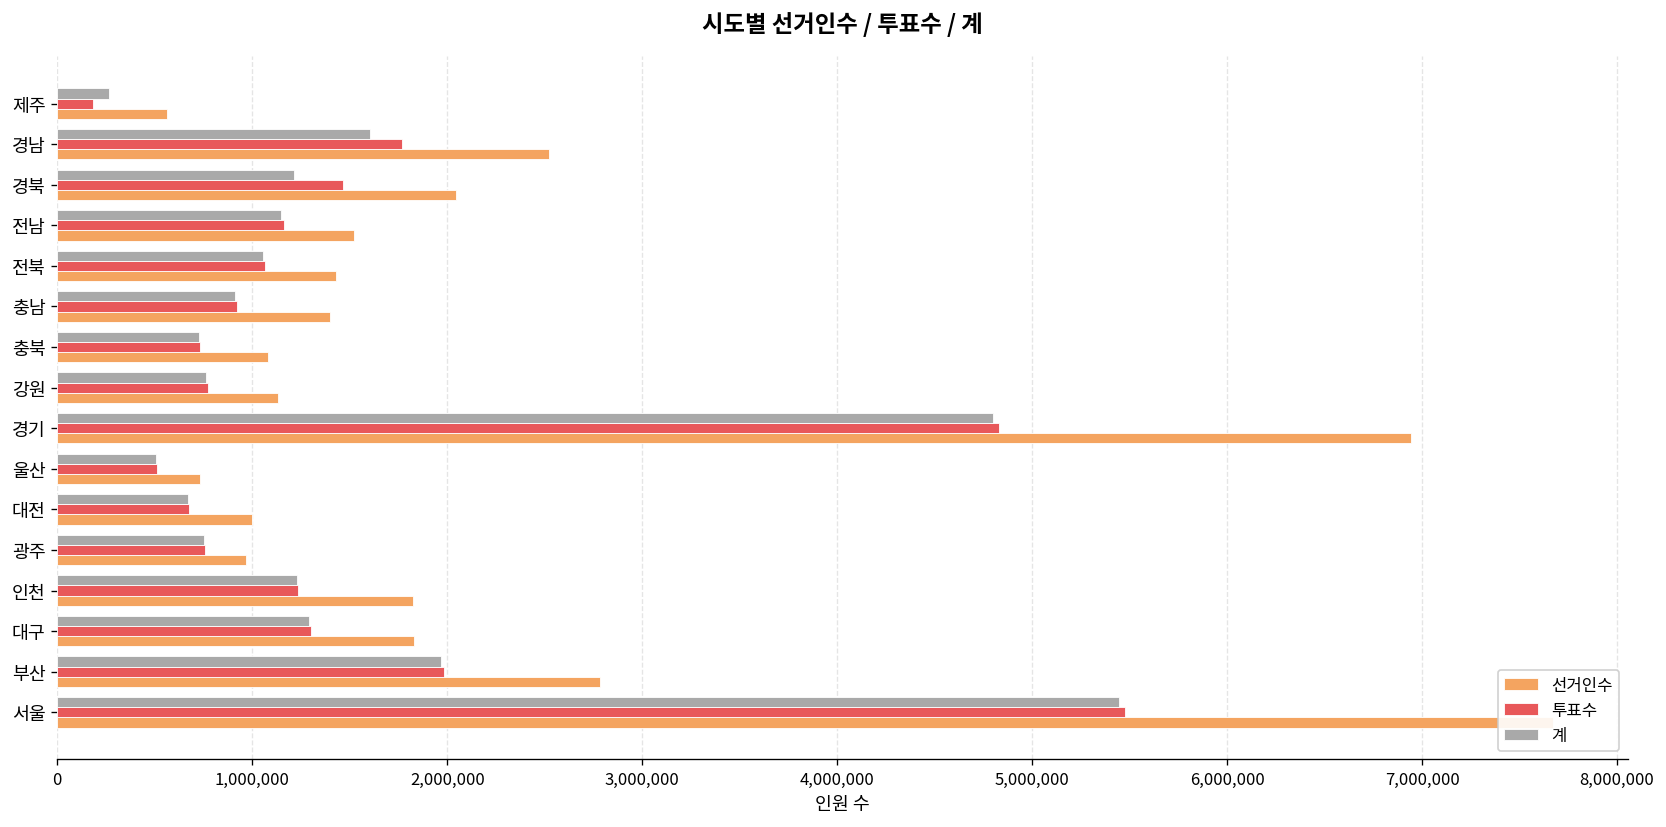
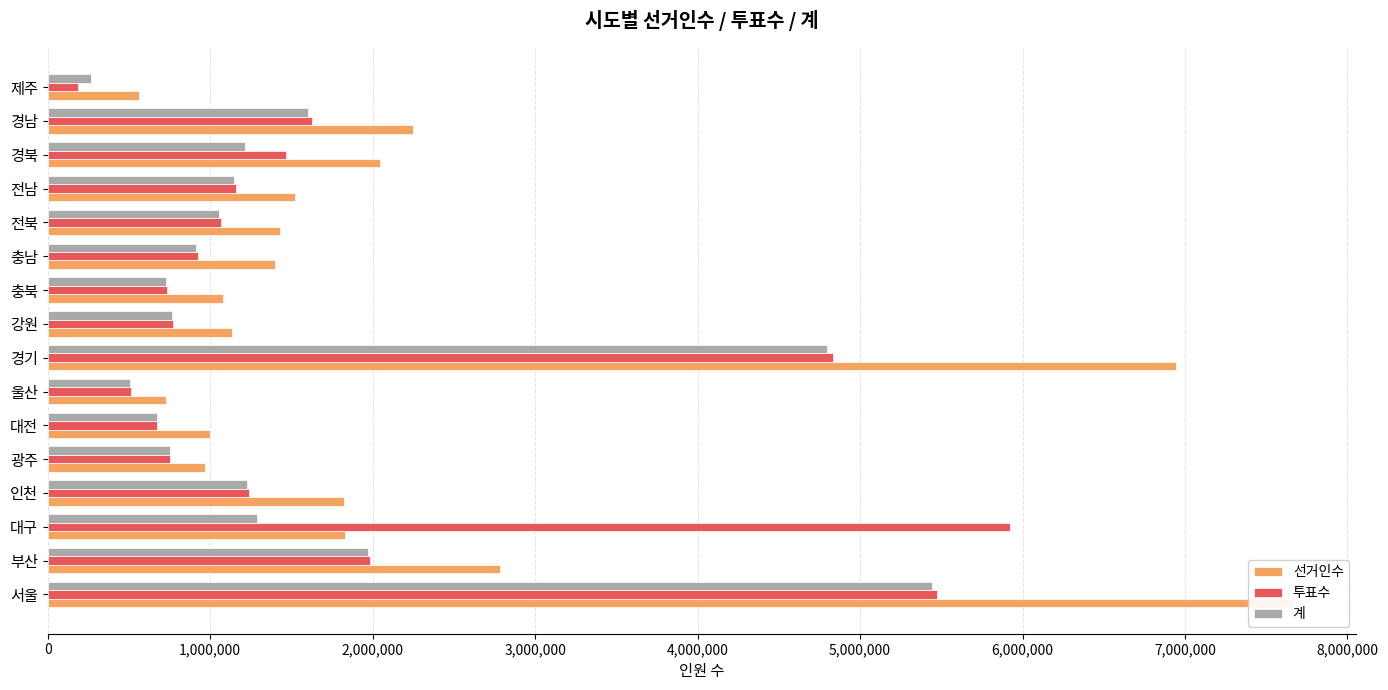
  {
    "선거인수": {
      "제주": "560,000",
-     "경남": "2,520,000",
+     "경남": "2,250,000",
      "경북": "2,040,000",
      "전남": "1,520,000",
      "전북": "1,430,000",
      "충남": "1,400,000",
      "충북": "1,080,000",
      "강원": "1,130,000",
      "경기": "6,940,000",
      "울산": "730,000",
      "대전": "1,000,000",
      "광주": "970,000",
      "인천": "1,820,000",
      "대구": "1,830,000",
      "부산": "2,790,000"
    },
    "투표수": {
      "제주": "180,000",
-     "경남": "1,770,000",
+     "경남": "1,630,000",
      "경북": "1,460,000",
      "전남": "1,160,000",
      "전북": "1,060,000",
      "충남": "920,000",
      "충북": "730,000",
      "강원": "770,000",
      "경기": "4,830,000",
      "울산": "510,000",
      "대전": "680,000",
      "광주": "760,000",
      "인천": "1,240,000",
-     "대구": "1,300,000",
+     "대구": "5,920,000",
      "부산": "1,980,000",
      "서울": "5,480,000"
    },
    "계": {
      "제주": "260,000",
      "경남": "1,600,000",
      "경북": "1,210,000",
      "전남": "1,150,000",
      "전북": "1,050,000",
      "충남": "910,000",
      "충북": "730,000",
      "강원": "760,000",
      "경기": "4,800,000",
      "울산": "510,000",
      "대전": "670,000",
      "광주": "750,000",
      "인천": "1,230,000",
      "대구": "1,290,000",
      "부산": "1,970,000",
      "서울": "5,440,000"
    }
  }
